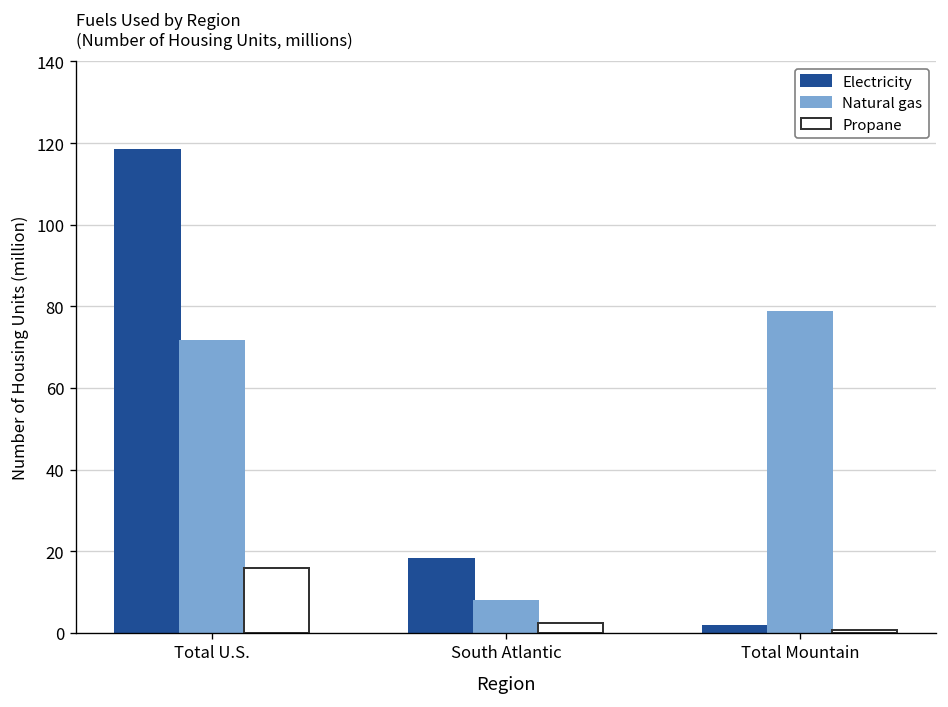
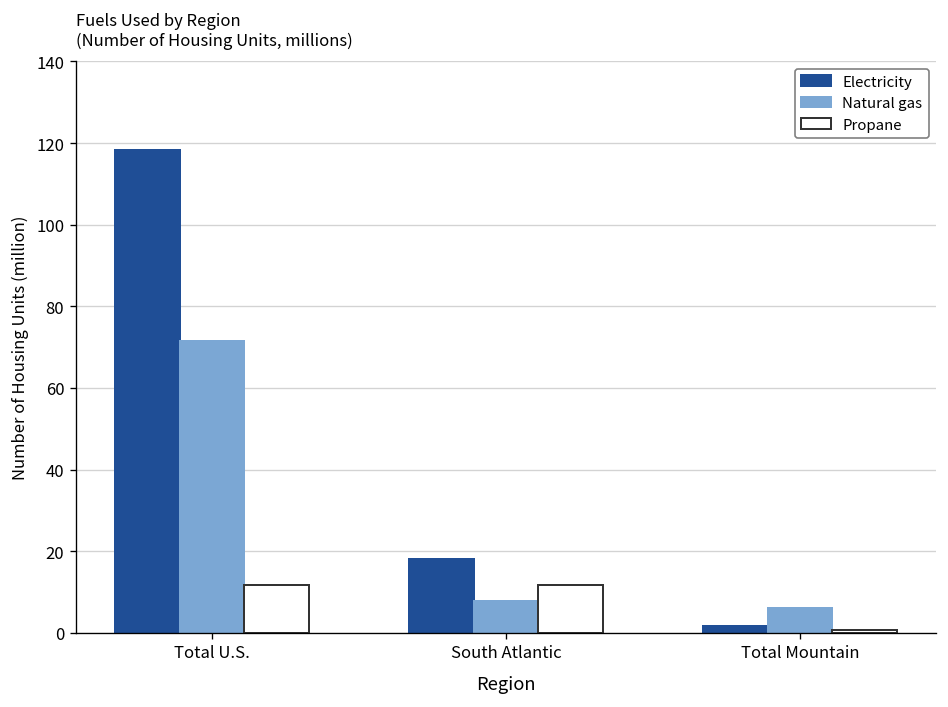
  {
    "Electricity": {
      "Total U.S.": 118,
      "South Atlantic": 18,
      "Total Mountain": 2
    },
    "Natural gas": {
      "Total U.S.": 71,
      "South Atlantic": 8,
-     "Total Mountain": 79
+     "Total Mountain": 6
    },
    "Propane": {
-     "Total U.S.": 16,
-     "South Atlantic": 2,
+     "Total U.S.": 12,
+     "South Atlantic": 12,
      "Total Mountain": 1
    }
  }
